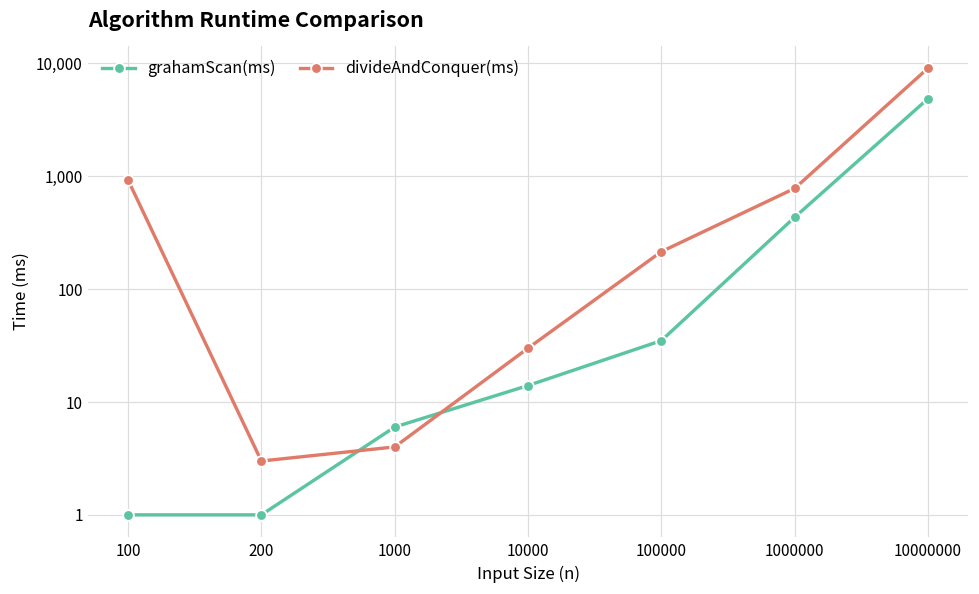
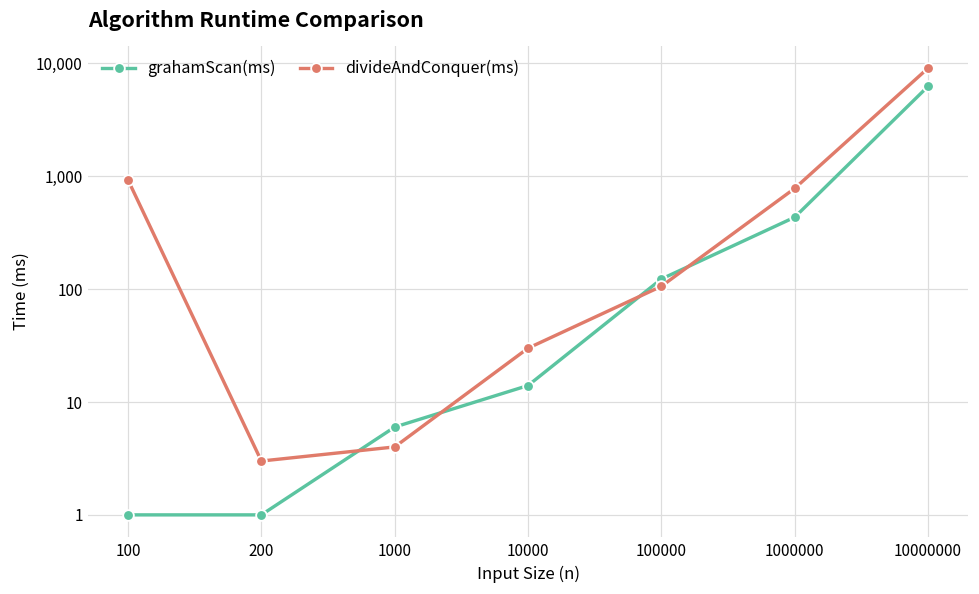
  {
    "grahamScan(ms)": {
      "100": "1",
      "200": "1",
      "1000": "6",
      "10000": "14",
-     "100000": "35",
+     "100000": "120",
      "1000000": "430",
-     "10000000": "5,000"
+     "10000000": "6,000"
    },
    "divideAndConquer(ms)": {
      "100": "900",
      "200": "3",
      "1000": "4",
      "10000": "30",
-     "100000": "220",
+     "100000": "110",
      "1000000": "800",
      "10000000": "9,000"
    }
  }
